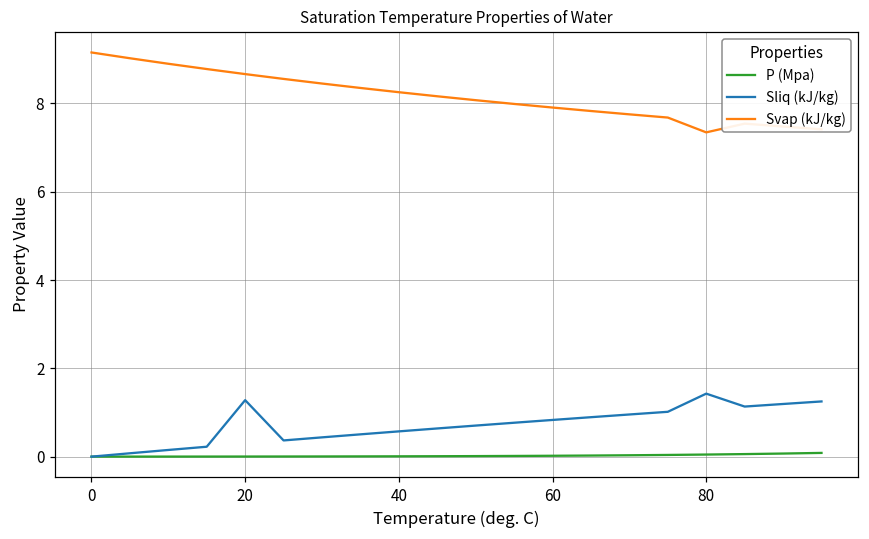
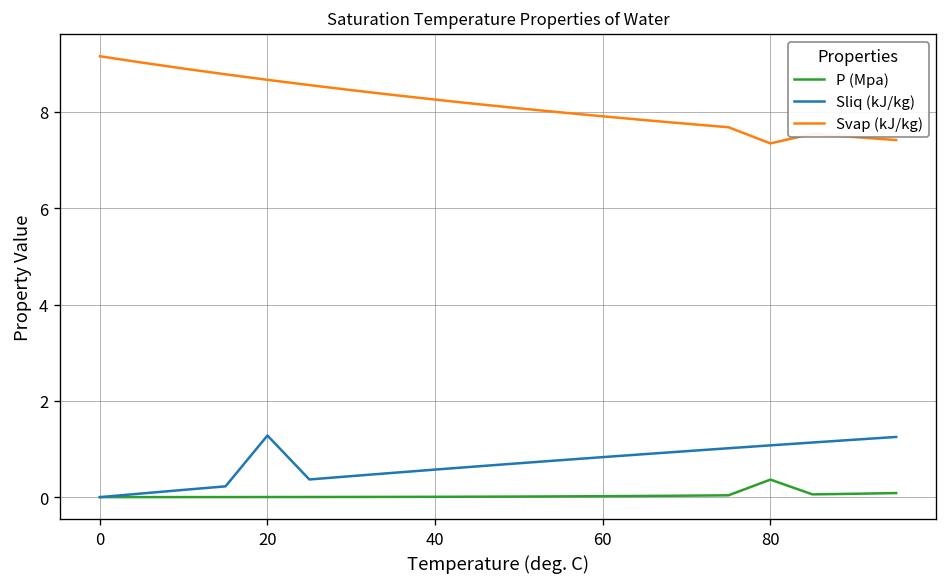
  {
    "P (Mpa)": {
      "20": 0.0,
      "40": 0.0,
      "60": 0.0,
-     "80": 0.0
+     "80": 0.4
    },
    "Sliq (kJ/kg)": {
      "20": 1.3,
      "40": 0.6,
      "60": 0.8,
-     "80": 1.4
+     "80": 1.1
    },
    "Svap (kJ/kg)": {
      "0": 9.2,
      "20": 8.7,
      "40": 8.3,
      "60": 7.9,
      "80": 7.3
    }
  }
